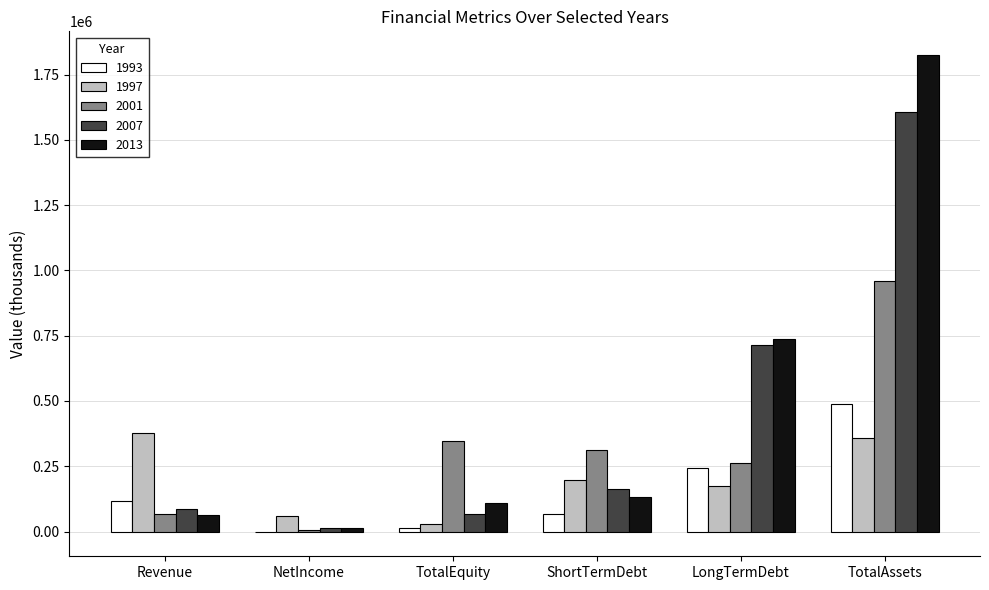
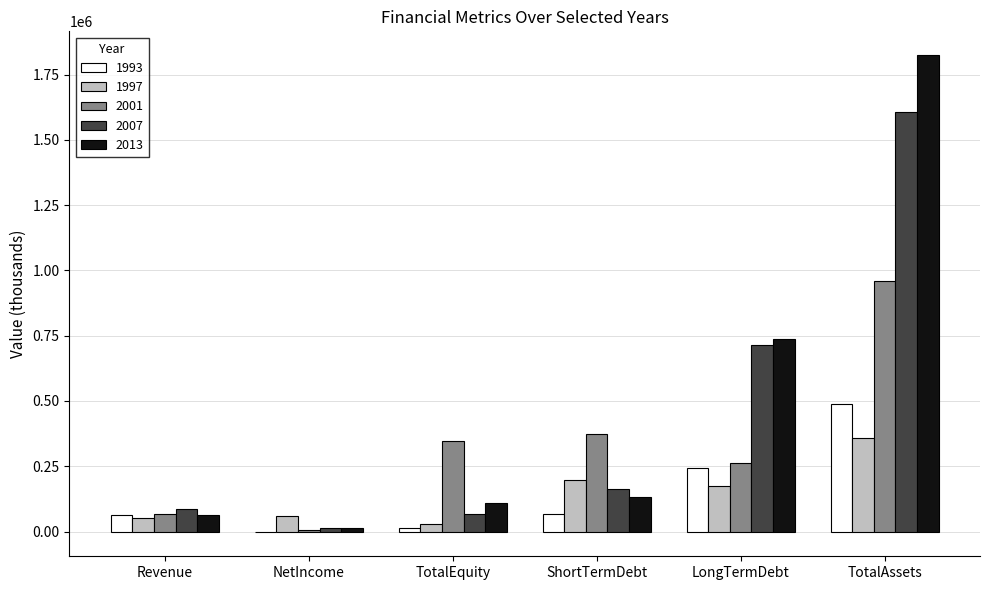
  {
    "1993": {
-     "Revenue": 120000,
+     "Revenue": 60000,
      "TotalEquity": 10000,
      "ShortTermDebt": 70000,
      "LongTermDebt": 240000,
      "TotalAssets": 490000
    },
    "1997": {
-     "Revenue": 380000,
+     "Revenue": 50000,
      "NetIncome": 60000,
      "TotalEquity": 30000,
      "ShortTermDebt": 200000,
      "LongTermDebt": 180000,
      "TotalAssets": 360000
    },
    "2001": {
      "Revenue": 70000,
      "TotalEquity": 350000,
-     "ShortTermDebt": 310000,
+     "ShortTermDebt": 370000,
      "LongTermDebt": 260000,
      "TotalAssets": 960000
    },
    "2007": {
      "Revenue": 80000,
      "NetIncome": 10000,
      "TotalEquity": 70000,
      "ShortTermDebt": 160000,
      "LongTermDebt": 710000,
      "TotalAssets": 1610000
    },
    "2013": {
      "Revenue": 60000,
      "NetIncome": 10000,
      "TotalEquity": 110000,
      "ShortTermDebt": 130000,
      "LongTermDebt": 740000,
      "TotalAssets": 1820000
    }
  }
